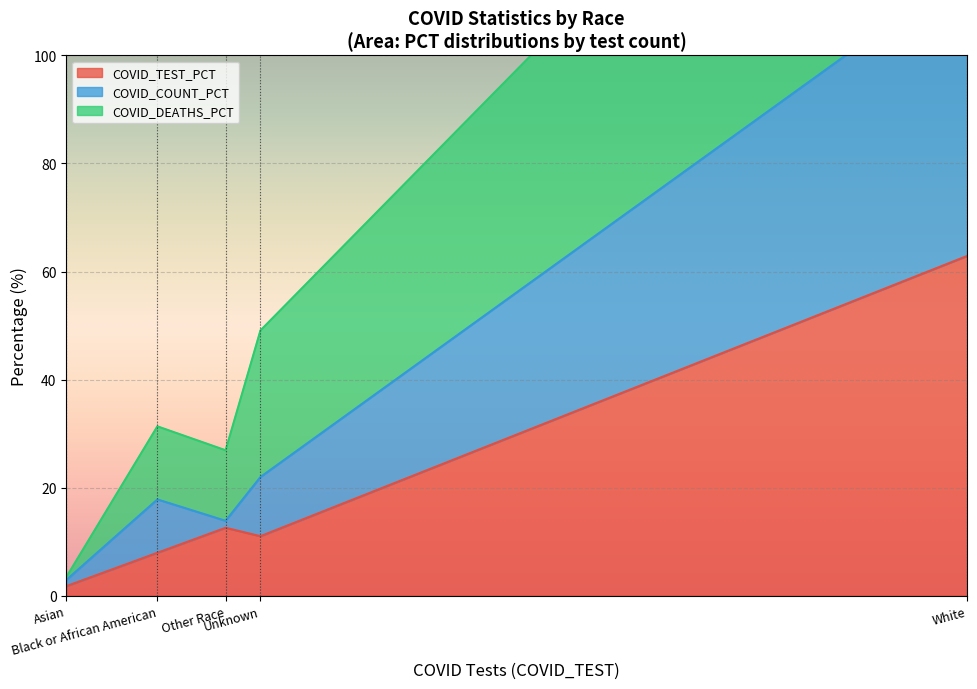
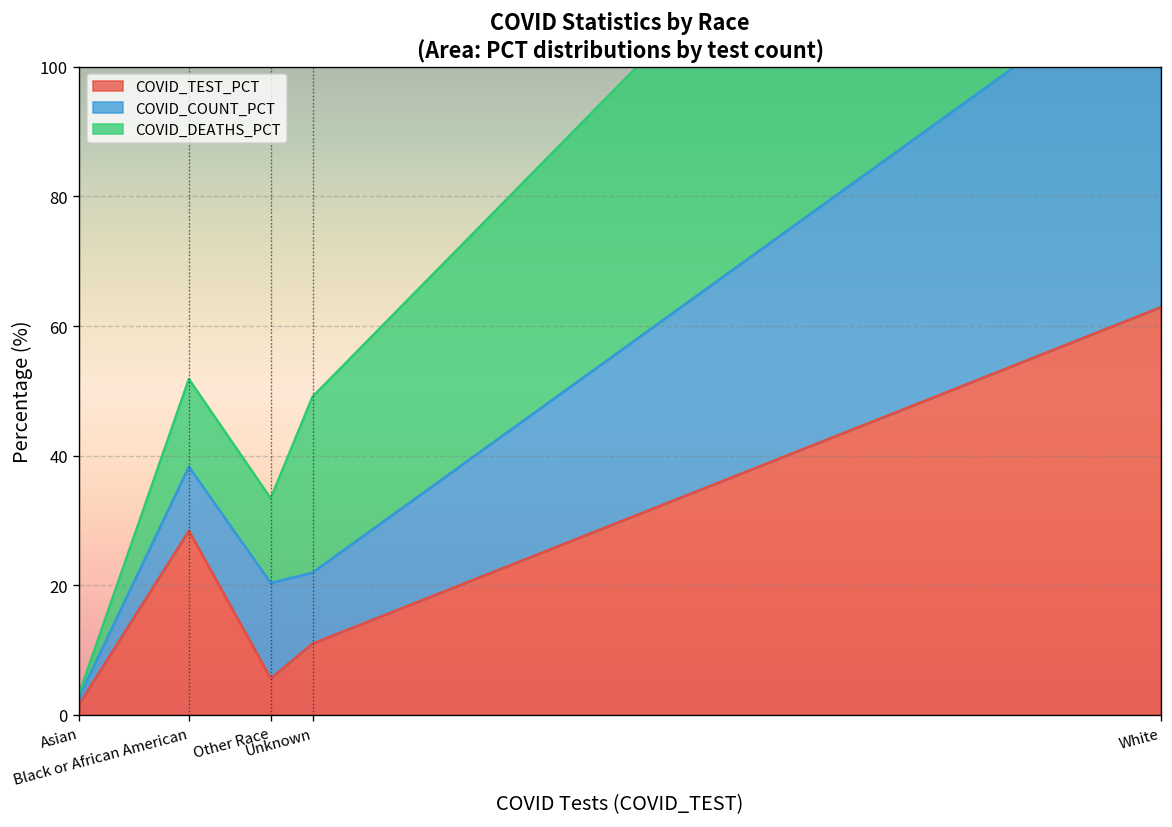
  {
    "COVID_TEST_PCT": {
      "Asian": 2,
-     "Black or African American": 8,
-     "Other Race": 13,
+     "Black or African American": 28,
+     "Other Race": 6,
      "Unknown": 11,
      "White": 63
    },
    "COVID_COUNT_PCT": {
      "Asian": 1,
      "Black or African American": 10,
-     "Other Race": 1,
+     "Other Race": 15,
      "Unknown": 11
    },
    "COVID_DEATHS_PCT": {
      "Asian": 1,
      "Black or African American": 14,
      "Other Race": 13,
      "Unknown": 27
    }
  }
